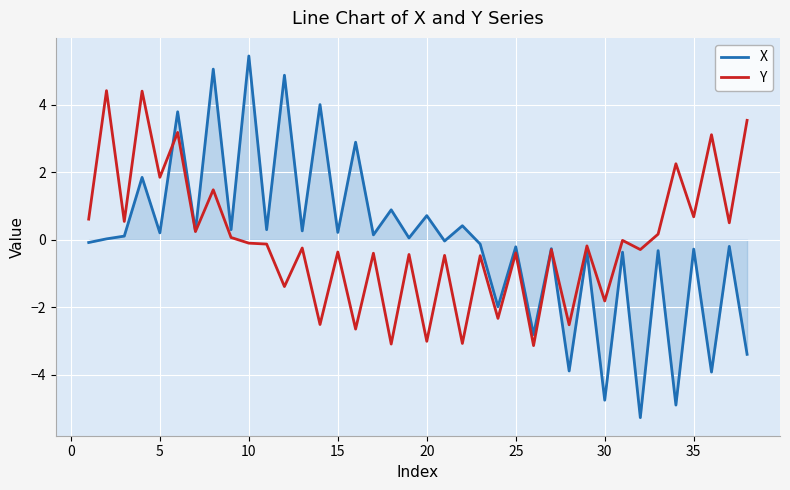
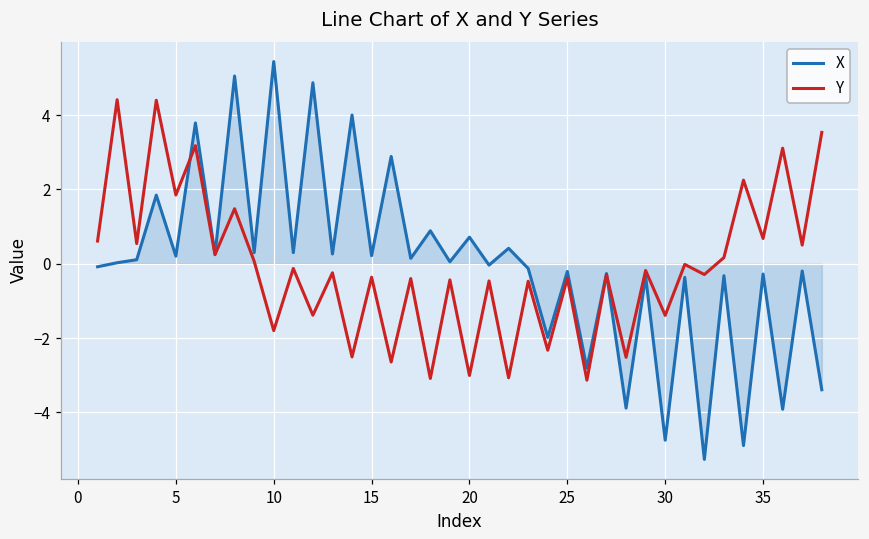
  {
    "Y": {
      "5": 1.9,
-     "10": -0.1,
+     "10": -1.8,
      "15": -0.4,
      "20": -3.0,
      "25": -0.4,
-     "30": -1.8,
+     "30": -1.4,
      "35": 0.7
    }
  }
